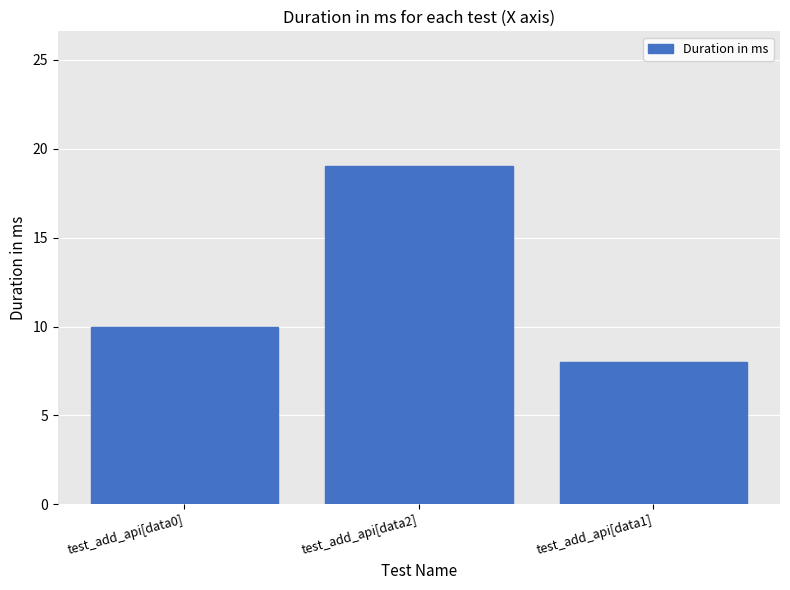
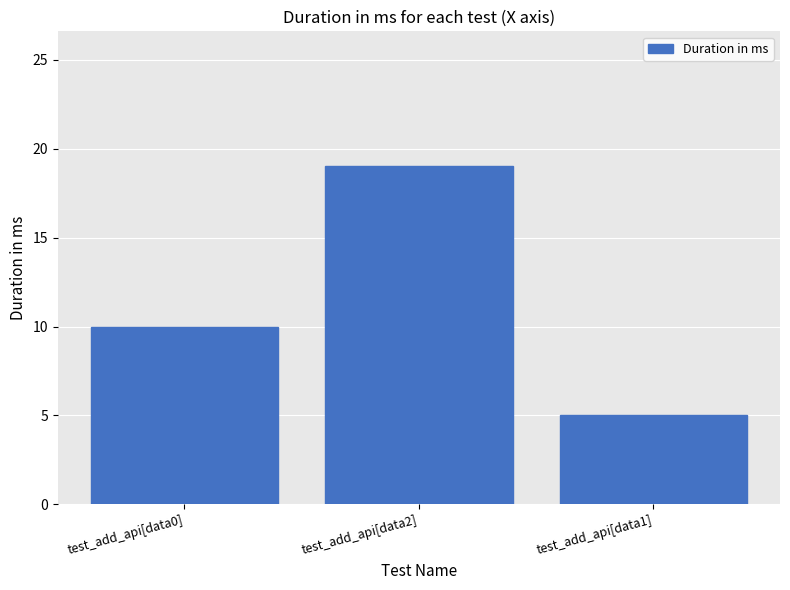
  {
    "test_add_api[data0]": 10,
    "test_add_api[data2]": 19,
-   "test_add_api[data1]": 8
+   "test_add_api[data1]": 5
  }
